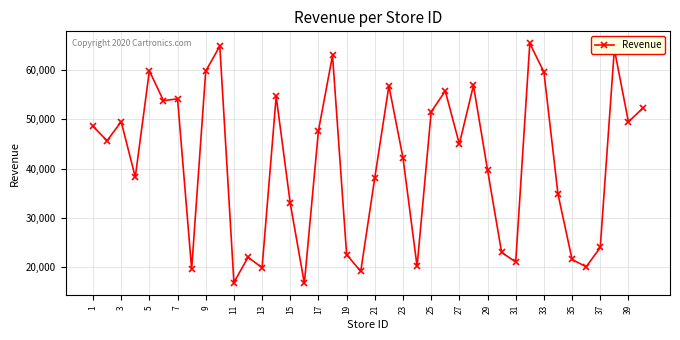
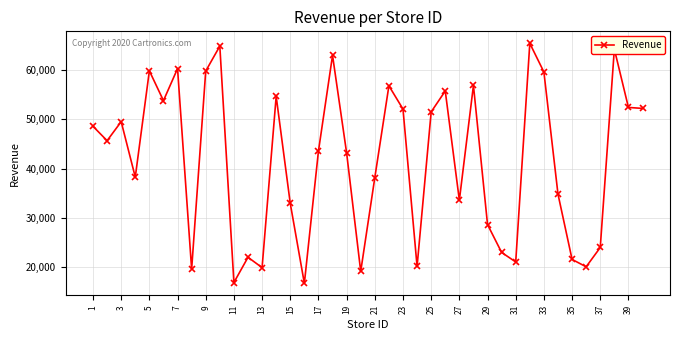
  {
    "1": "49,000",
    "3": "50,000",
    "5": "60,000",
-   "7": "54,000",
+   "7": "60,000",
    "9": "60,000",
    "11": "17,000",
    "13": "20,000",
    "15": "33,000",
-   "17": "48,000",
-   "19": "23,000",
+   "17": "44,000",
+   "19": "43,000",
    "21": "38,000",
-   "23": "42,000",
+   "23": "52,000",
    "25": "52,000",
-   "27": "45,000",
-   "29": "40,000",
+   "27": "34,000",
+   "29": "29,000",
    "31": "21,000",
    "33": "60,000",
    "35": "22,000",
    "37": "24,000",
-   "39": "50,000"
+   "39": "52,000"
  }
